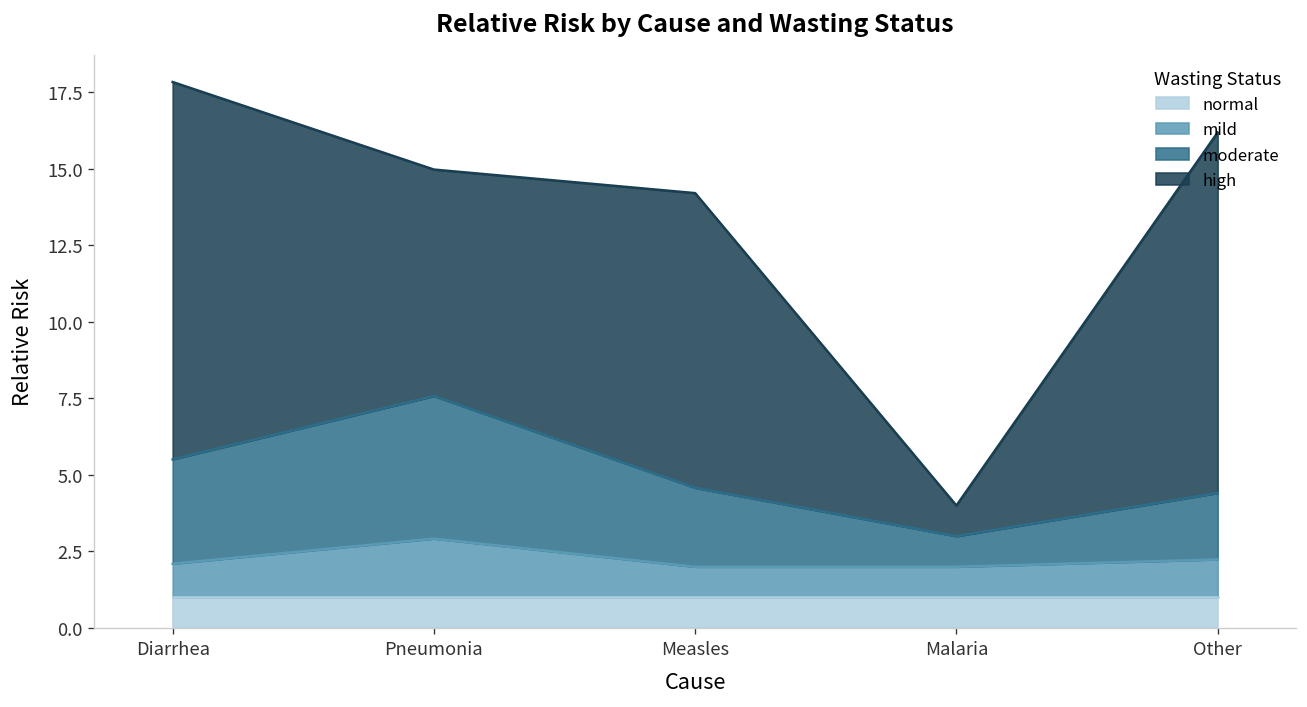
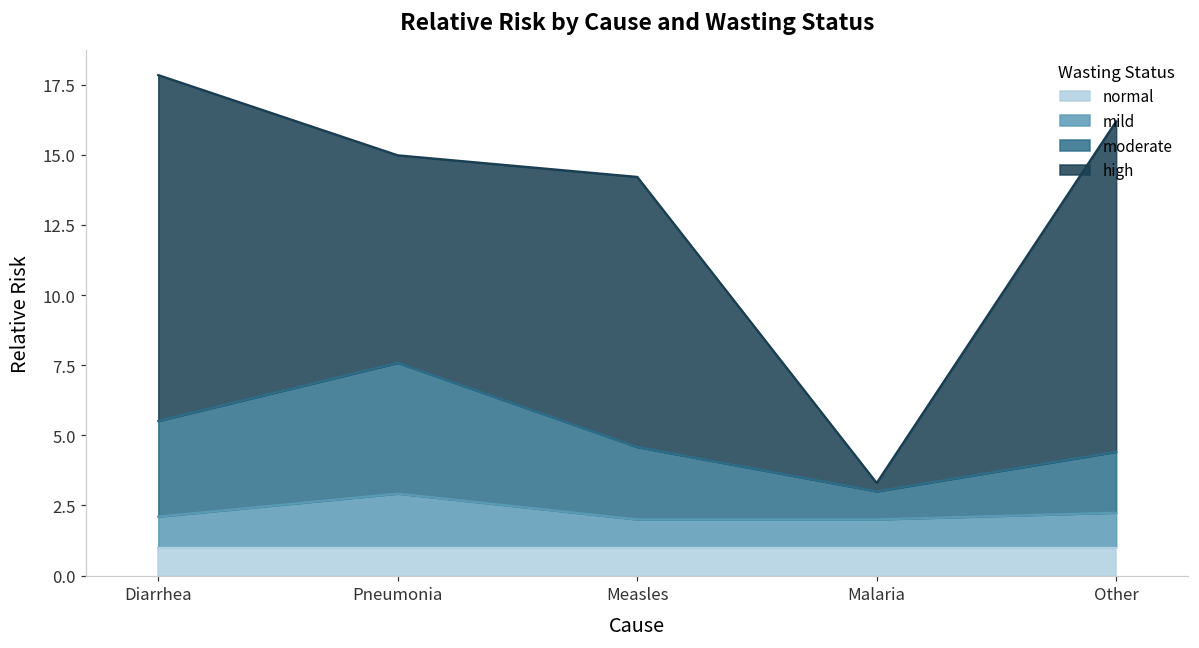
  {
    "normal": {
      "Diarrhea": 1.0,
      "Pneumonia": 1.0,
      "Measles": 1.0,
      "Malaria": 1.0,
      "Other": 1.0
    },
    "mild": {
      "Diarrhea": 1.1,
      "Pneumonia": 1.9,
      "Measles": 1.0,
      "Malaria": 1.0,
      "Other": 1.2
    },
    "moderate": {
      "Diarrhea": 3.4,
      "Pneumonia": 4.7,
      "Measles": 2.6,
      "Malaria": 1.0,
      "Other": 2.2
    },
    "high": {
      "Diarrhea": 12.3,
      "Pneumonia": 7.4,
      "Measles": 9.6,
-     "Malaria": 1.0,
+     "Malaria": 0.3,
      "Other": 11.8
    }
  }
